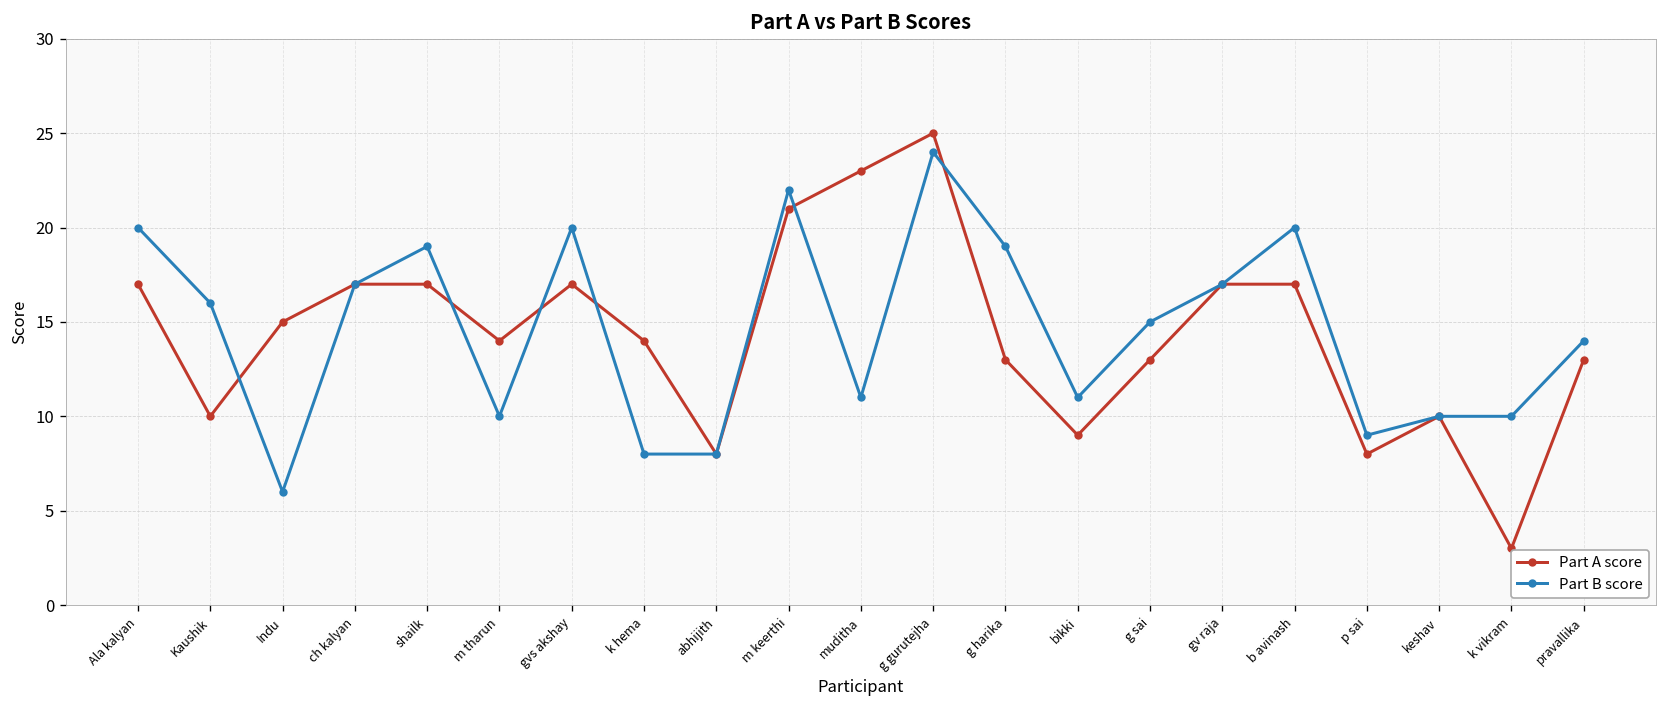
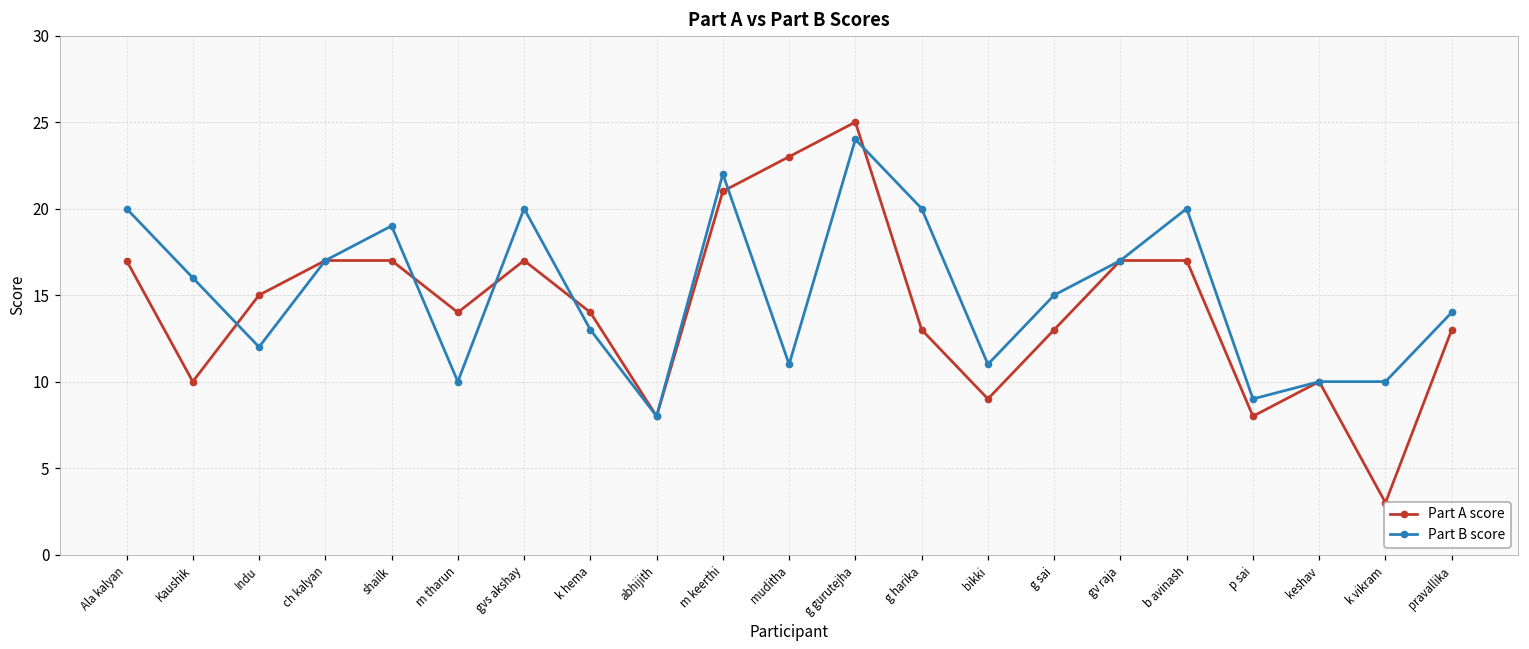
  {
    "Part A score": {
      "Ala kalyan": 17,
      "Kaushik": 10,
      "Indu": 15,
      "shailk": 17,
      "m tharun": 14,
      "gvs akshay": 17,
      "k hema": 14,
      "m keerthi": 21,
      "muditha": 23,
      "g gurutejha": 25,
      "g harika": 13,
      "bikki": 9,
      "g sai": 13,
      "b avinash": 17,
      "p sai": 8,
      "pravallika": 13
    },
    "Part B score": {
      "Ala kalyan": 20,
      "Kaushik": 16,
-     "Indu": 6,
+     "Indu": 12,
      "shailk": 19,
      "m tharun": 10,
      "gvs akshay": 20,
-     "k hema": 8,
+     "k hema": 13,
      "m keerthi": 22,
      "muditha": 11,
      "g gurutejha": 24,
-     "g harika": 19,
+     "g harika": 20,
      "bikki": 11,
      "g sai": 15,
      "b avinash": 20,
      "p sai": 9,
      "k vikram": 10,
      "pravallika": 14
    }
  }
